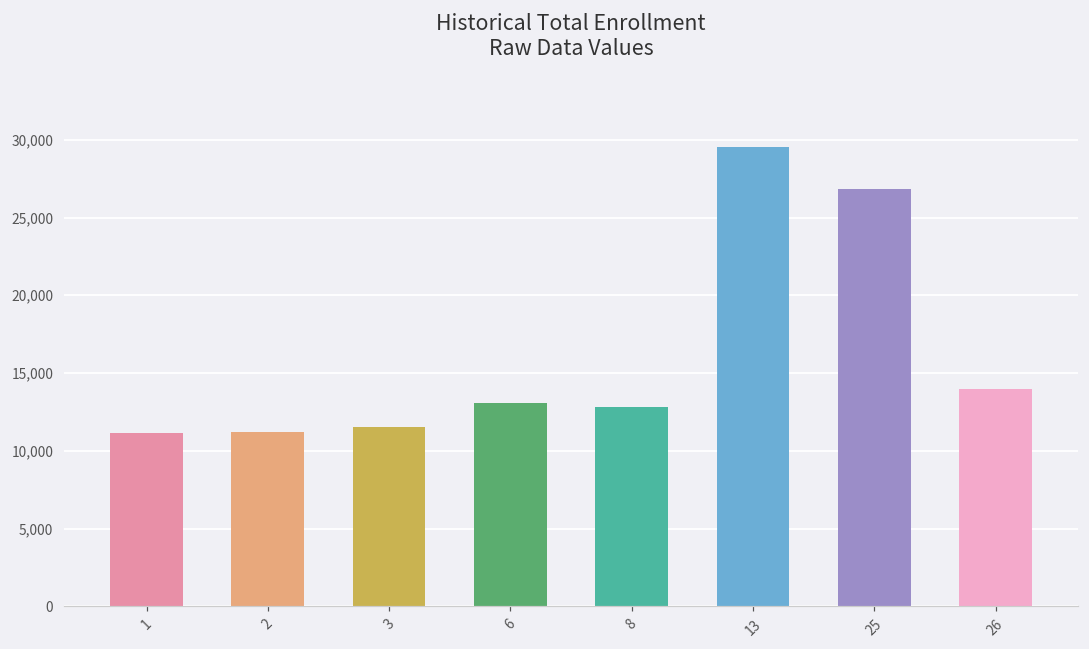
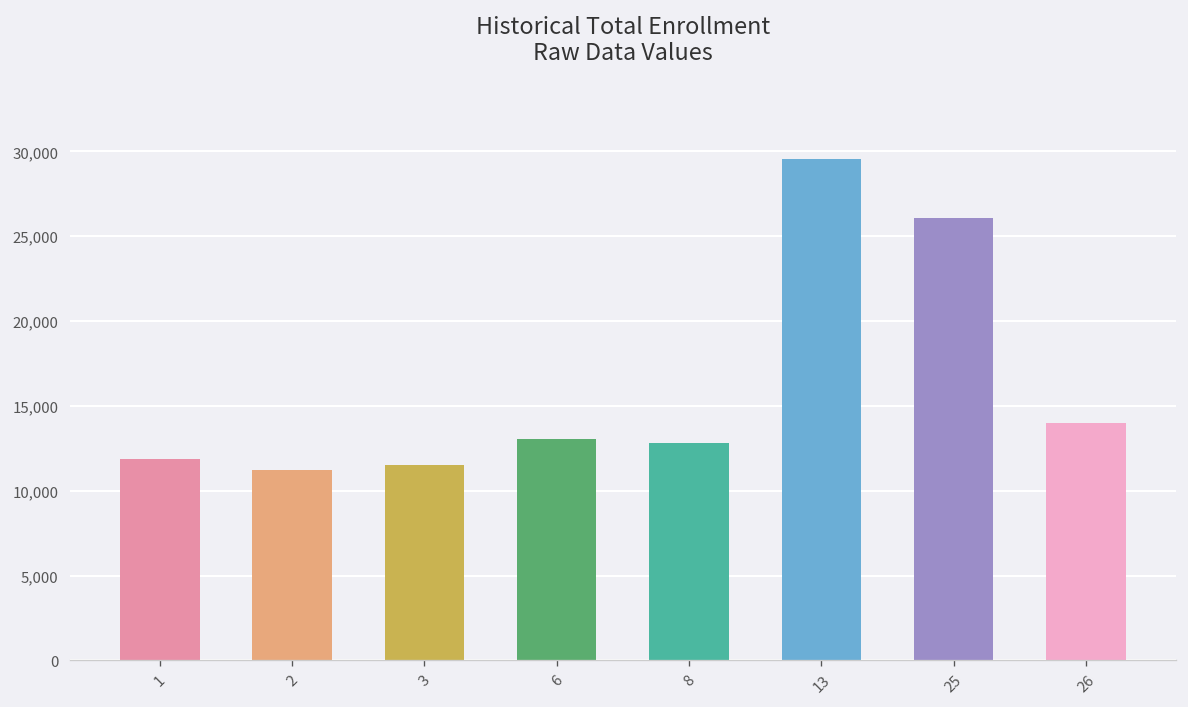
  {
-   "1": "11,200",
+   "1": "11,900",
    "2": "11,200",
    "3": "11,500",
    "6": "13,000",
    "8": "12,800",
    "13": "29,500",
-   "25": "26,900",
+   "25": "26,100",
    "26": "14,000"
  }
